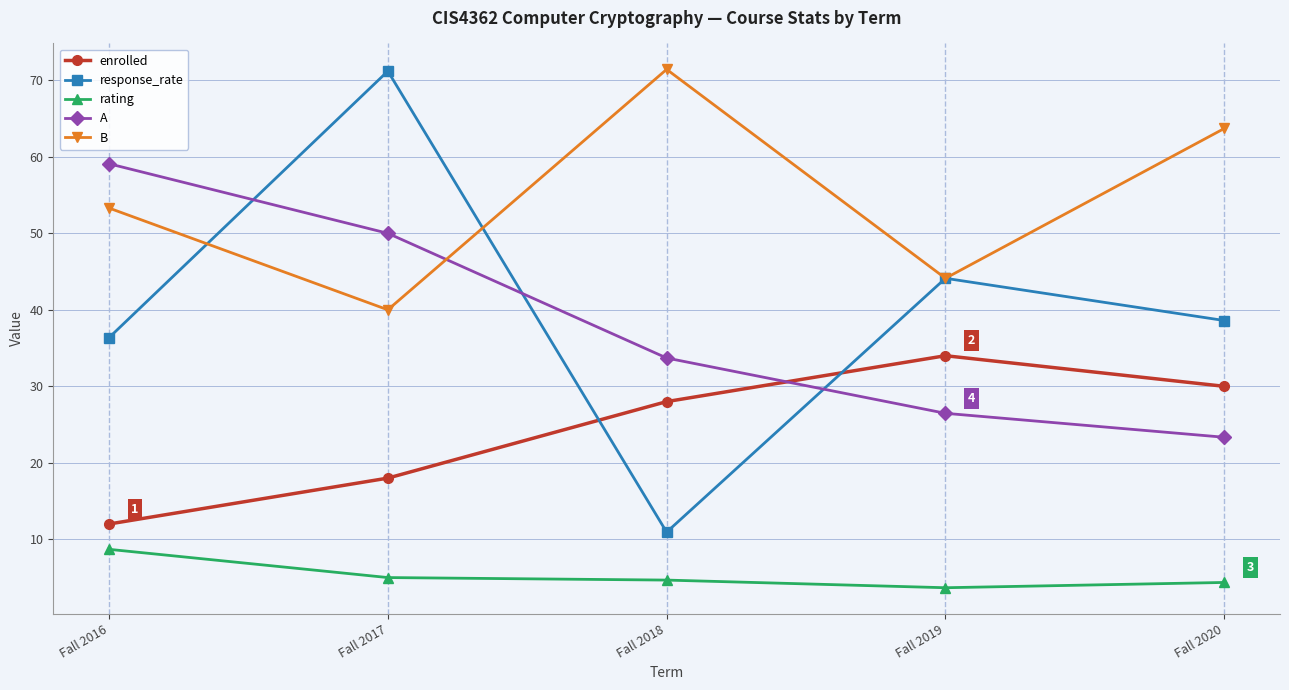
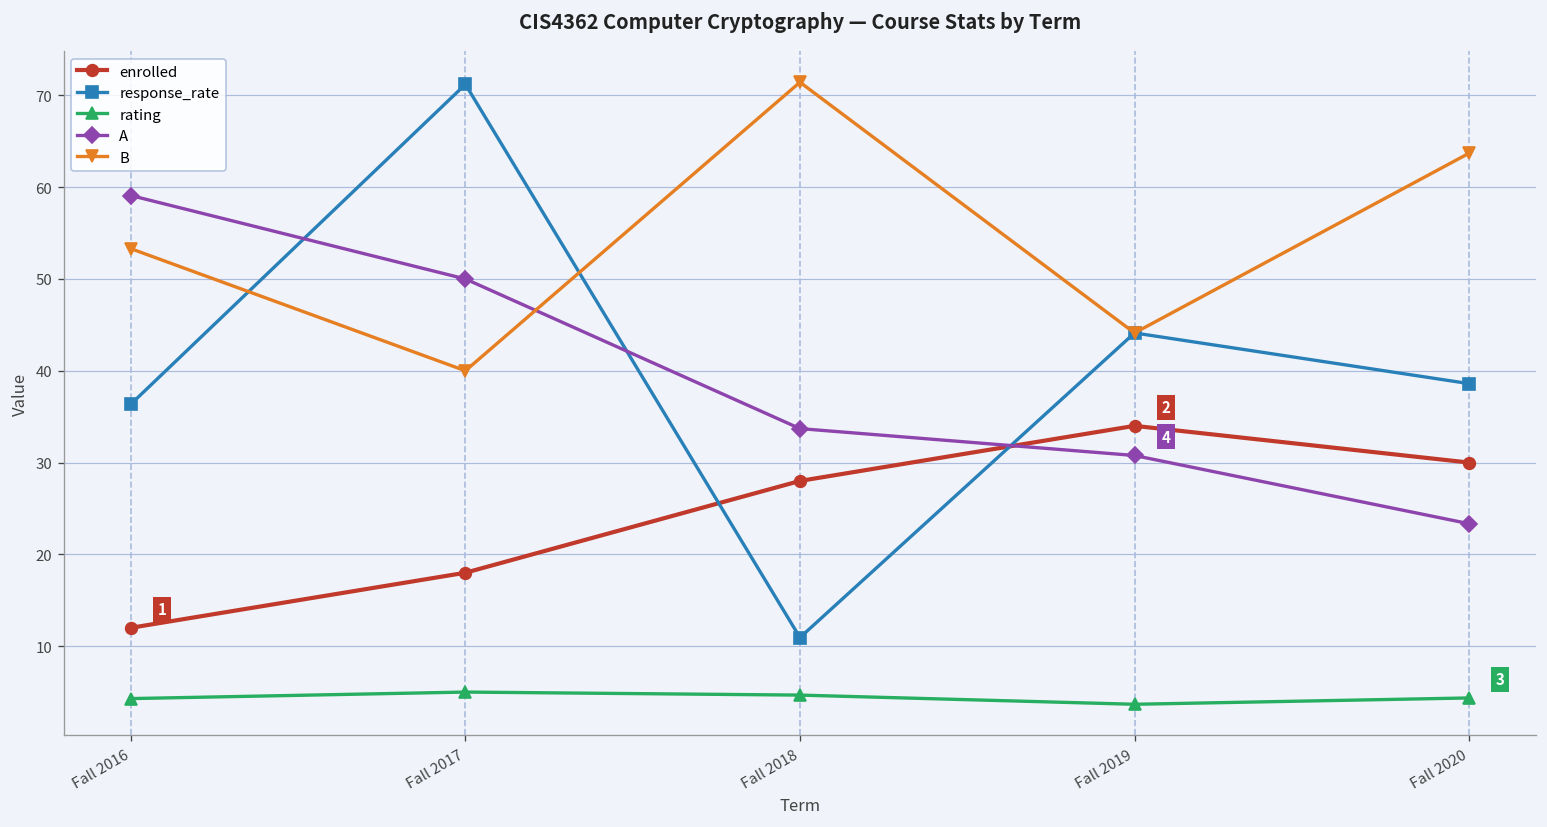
  {
    "enrolled": {
      "Fall 2017": 18,
      "Fall 2018": 28,
      "Fall 2020": 30
    },
    "response_rate": {
      "Fall 2016": 36,
      "Fall 2017": 71,
      "Fall 2018": 11,
      "Fall 2020": 39
    },
    "rating": {
-     "Fall 2016": 9,
+     "Fall 2016": 4,
      "Fall 2017": 5,
      "Fall 2018": 5,
      "Fall 2019": 4
    },
    "A": {
      "Fall 2016": 59,
      "Fall 2017": 50,
      "Fall 2018": 34,
-     "Fall 2019": 26,
+     "Fall 2019": 31,
      "Fall 2020": 23
    },
    "B": {
      "Fall 2016": 53,
      "Fall 2017": 40,
      "Fall 2018": 71,
      "Fall 2020": 64
    }
  }
